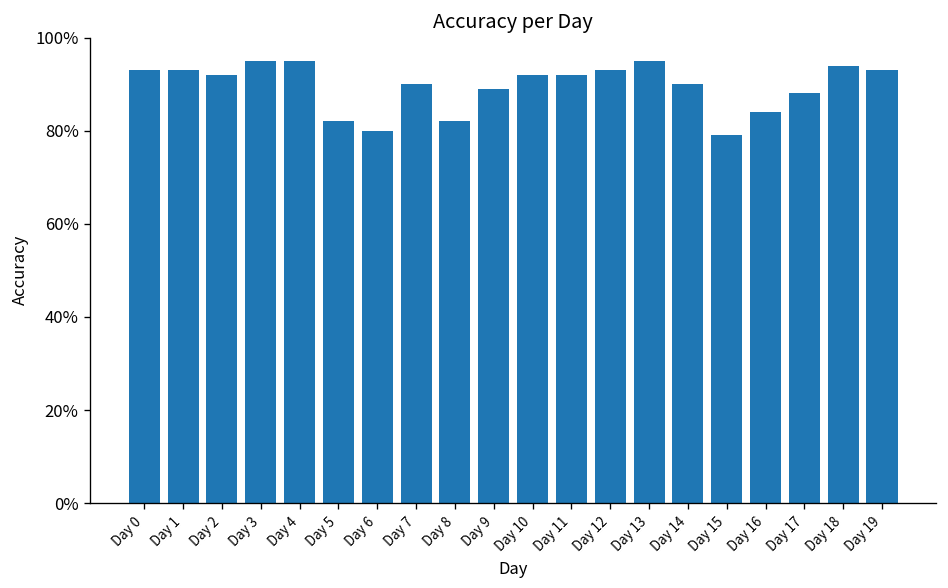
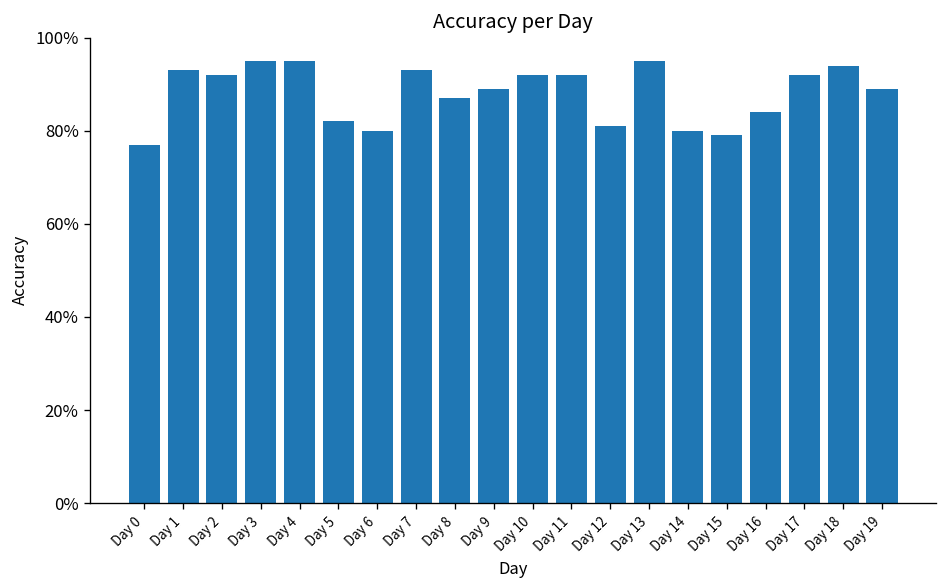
  {
-   "Day 0": "93%",
+   "Day 0": "77%",
    "Day 1": "93%",
    "Day 2": "92%",
    "Day 3": "95%",
    "Day 4": "95%",
    "Day 5": "82%",
    "Day 6": "80%",
-   "Day 7": "90%",
-   "Day 8": "82%",
+   "Day 7": "93%",
+   "Day 8": "87%",
    "Day 9": "89%",
    "Day 10": "92%",
    "Day 11": "92%",
-   "Day 12": "93%",
+   "Day 12": "81%",
    "Day 13": "95%",
-   "Day 14": "90%",
+   "Day 14": "80%",
    "Day 15": "79%",
    "Day 16": "84%",
-   "Day 17": "88%",
+   "Day 17": "92%",
    "Day 18": "94%",
-   "Day 19": "93%"
+   "Day 19": "89%"
  }
